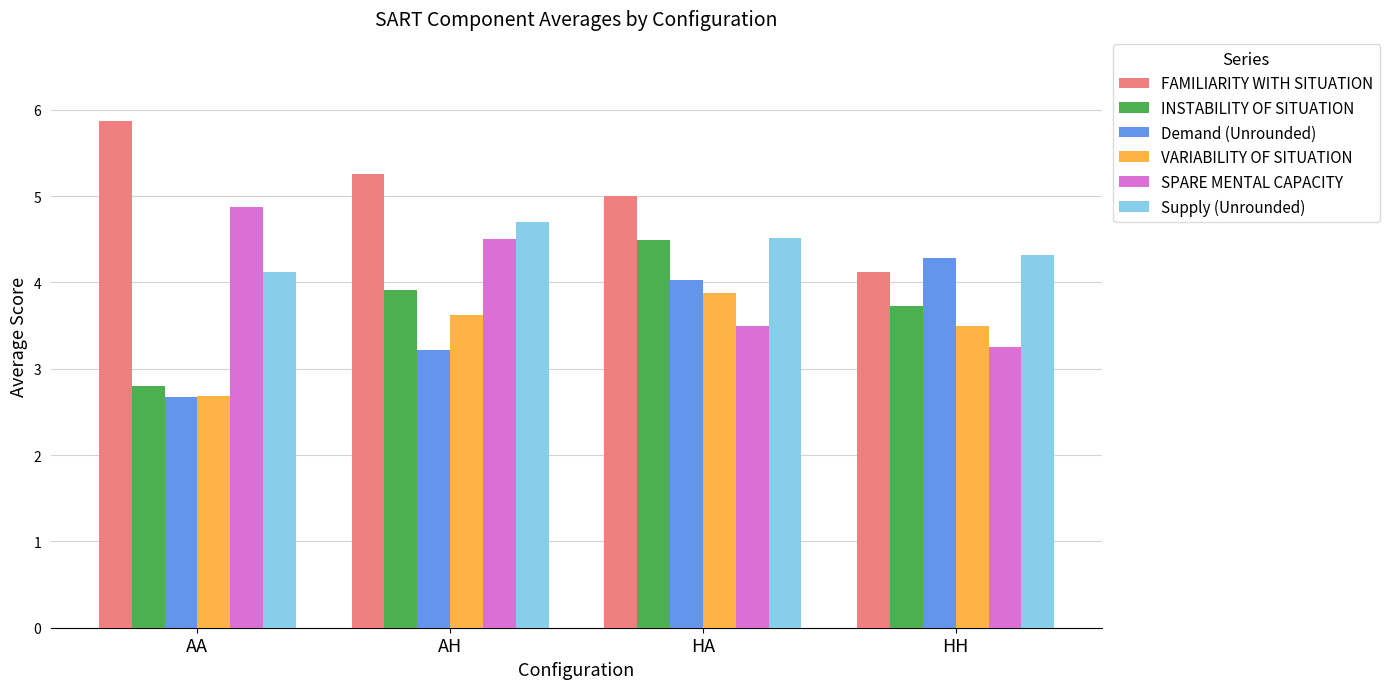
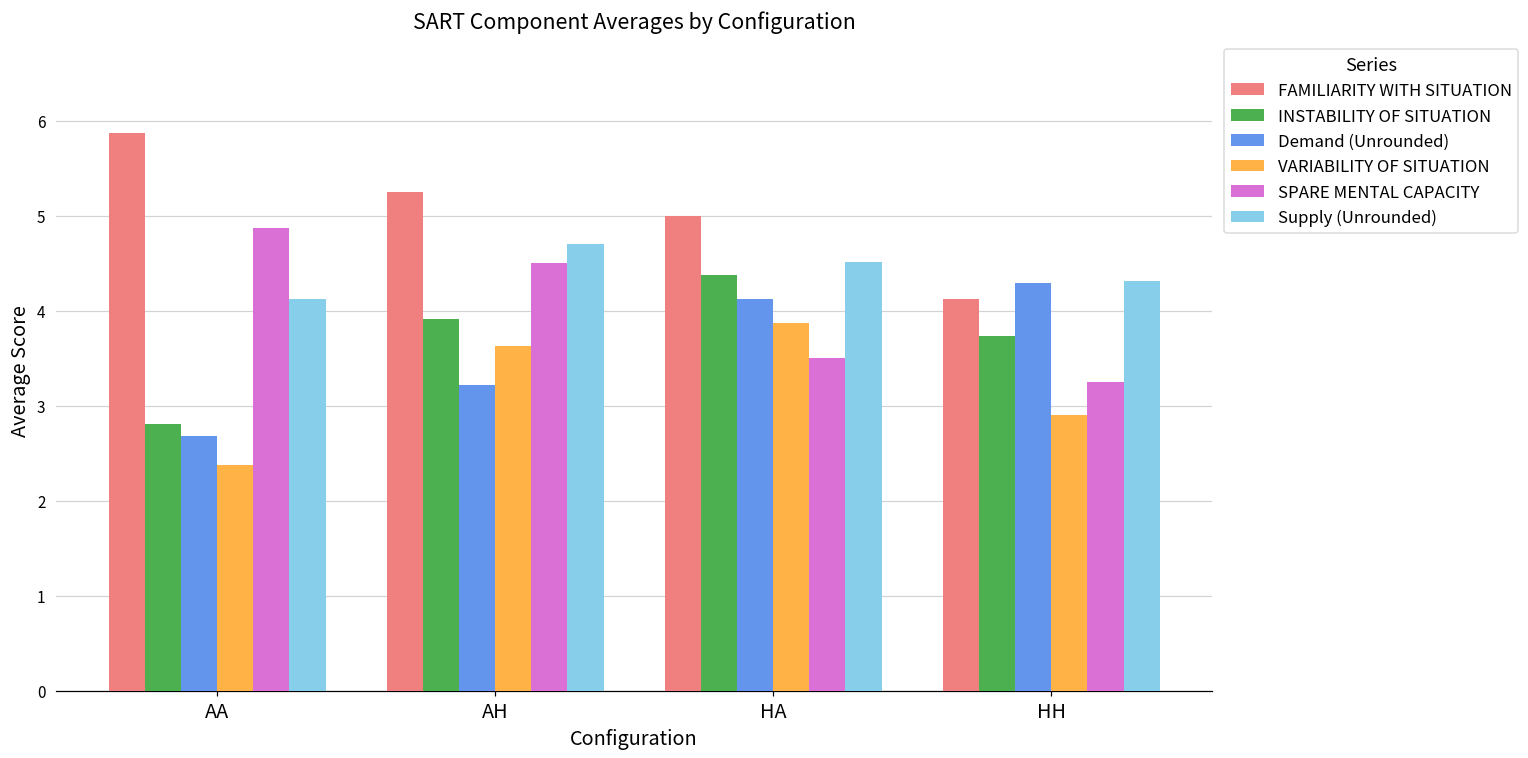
  {
    "FAMILIARITY WITH SITUATION": {
      "AA": 5.9,
      "AH": 5.3,
      "HA": 5.0,
      "HH": 4.1
    },
    "INSTABILITY OF SITUATION": {
      "AA": 2.8,
      "AH": 3.9,
-     "HA": 4.5,
+     "HA": 4.4,
      "HH": 3.7
    },
    "Demand (Unrounded)": {
      "AA": 2.7,
      "AH": 3.2,
-     "HA": 4.0,
+     "HA": 4.1,
      "HH": 4.3
    },
    "VARIABILITY OF SITUATION": {
-     "AA": 2.7,
+     "AA": 2.4,
      "AH": 3.6,
      "HA": 3.9,
-     "HH": 3.5
+     "HH": 2.9
    },
    "SPARE MENTAL CAPACITY": {
      "AA": 4.9,
      "AH": 4.5,
      "HA": 3.5,
      "HH": 3.3
    },
    "Supply (Unrounded)": {
      "AA": 4.1,
      "AH": 4.7,
      "HA": 4.5,
      "HH": 4.3
    }
  }
